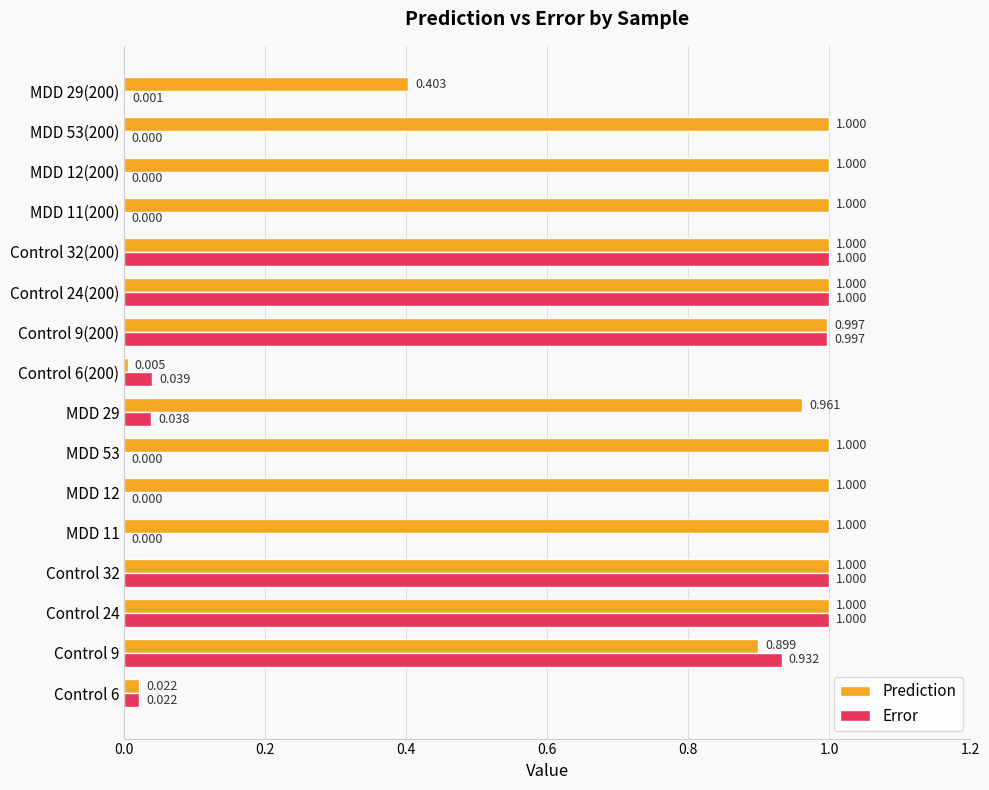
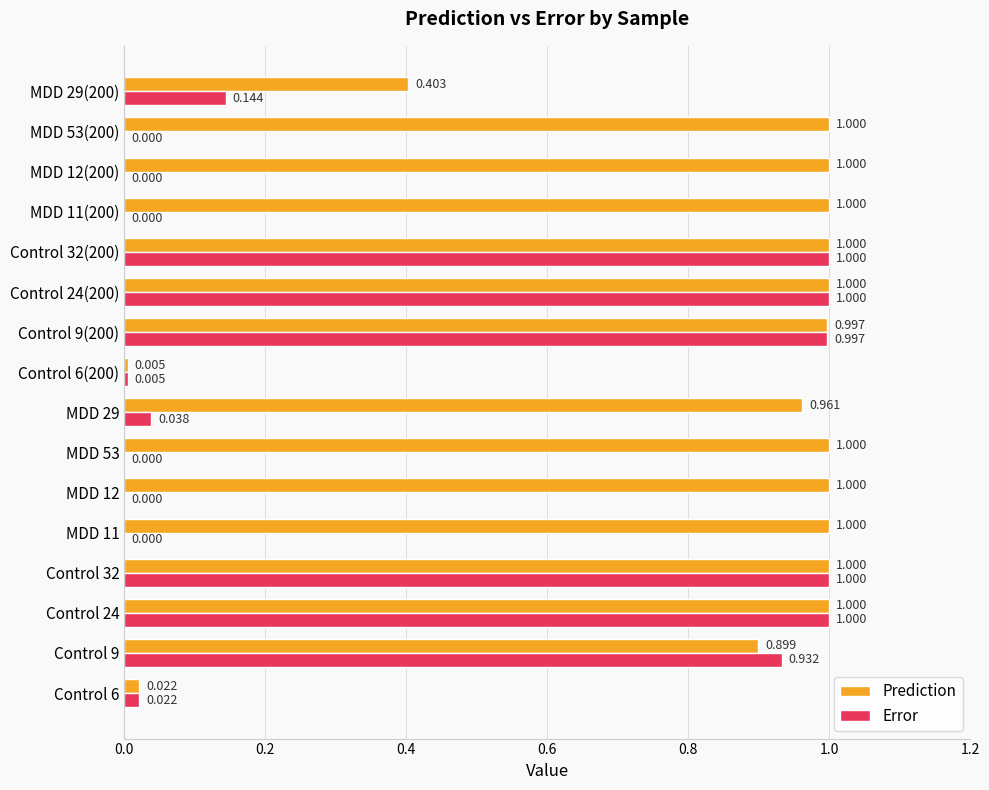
  {
    "Prediction": {
      "MDD 29(200)": 0.403,
      "MDD 53(200)": 1.000,
      "MDD 12(200)": 1.000,
      "MDD 11(200)": 1.000,
      "Control 32(200)": 1.000,
      "Control 24(200)": 1.000,
      "Control 9(200)": 0.997,
      "Control 6(200)": 0.005,
      "MDD 29": 0.961,
      "MDD 53": 1.000,
      "MDD 12": 1.000,
      "MDD 11": 1.000,
      "Control 32": 1.000,
      "Control 24": 1.000,
      "Control 9": 0.899,
      "Control 6": 0.022
    },
    "Error": {
-     "MDD 29(200)": 0.001,
+     "MDD 29(200)": 0.144,
      "MDD 53(200)": 0.000,
      "MDD 12(200)": 0.000,
      "MDD 11(200)": 0.000,
      "Control 32(200)": 1.000,
      "Control 24(200)": 1.000,
      "Control 9(200)": 0.997,
-     "Control 6(200)": 0.039,
+     "Control 6(200)": 0.005,
      "MDD 29": 0.038,
      "MDD 53": 0.000,
      "MDD 12": 0.000,
      "MDD 11": 0.000,
      "Control 32": 1.000,
      "Control 24": 1.000,
      "Control 9": 0.932,
      "Control 6": 0.022
    }
  }
